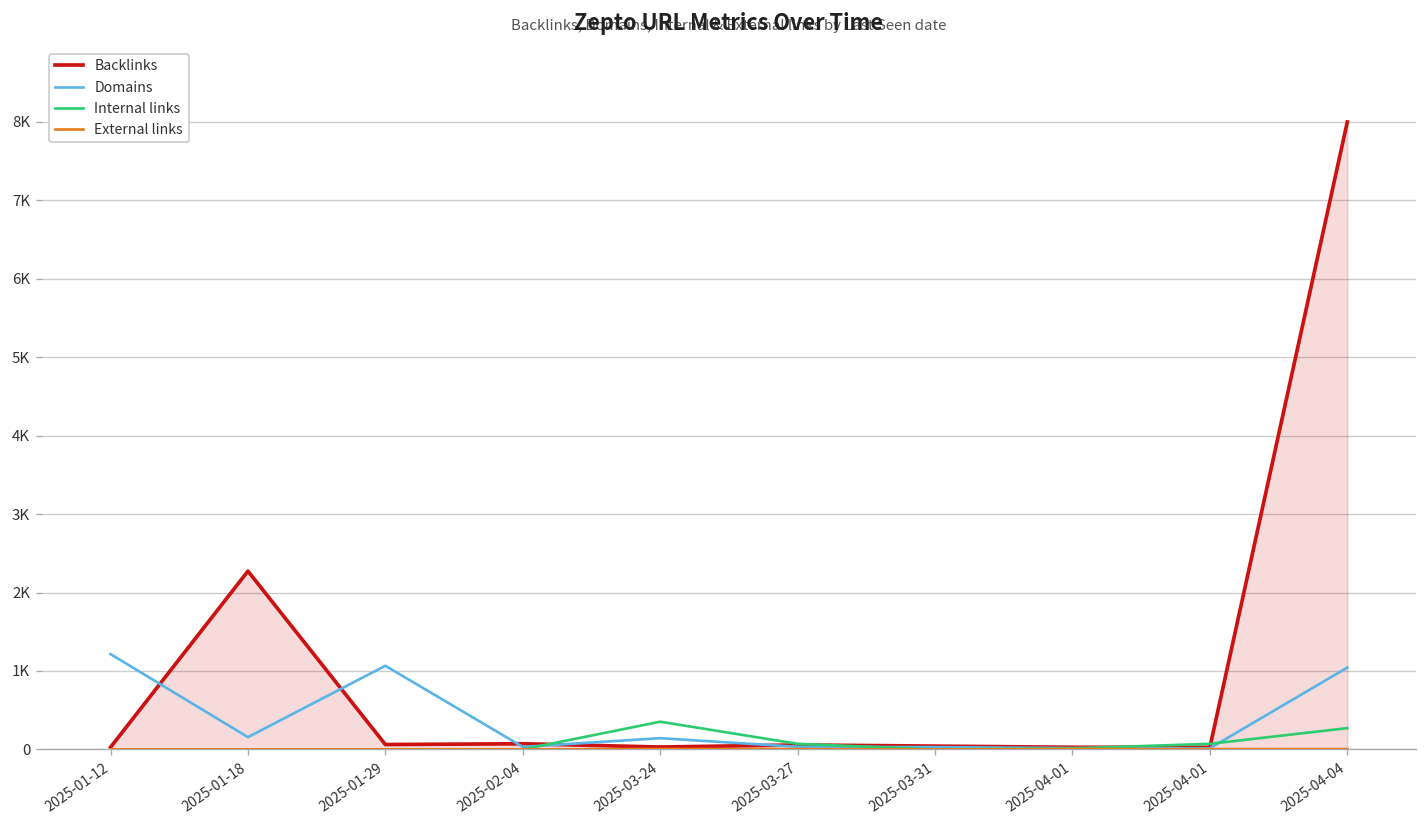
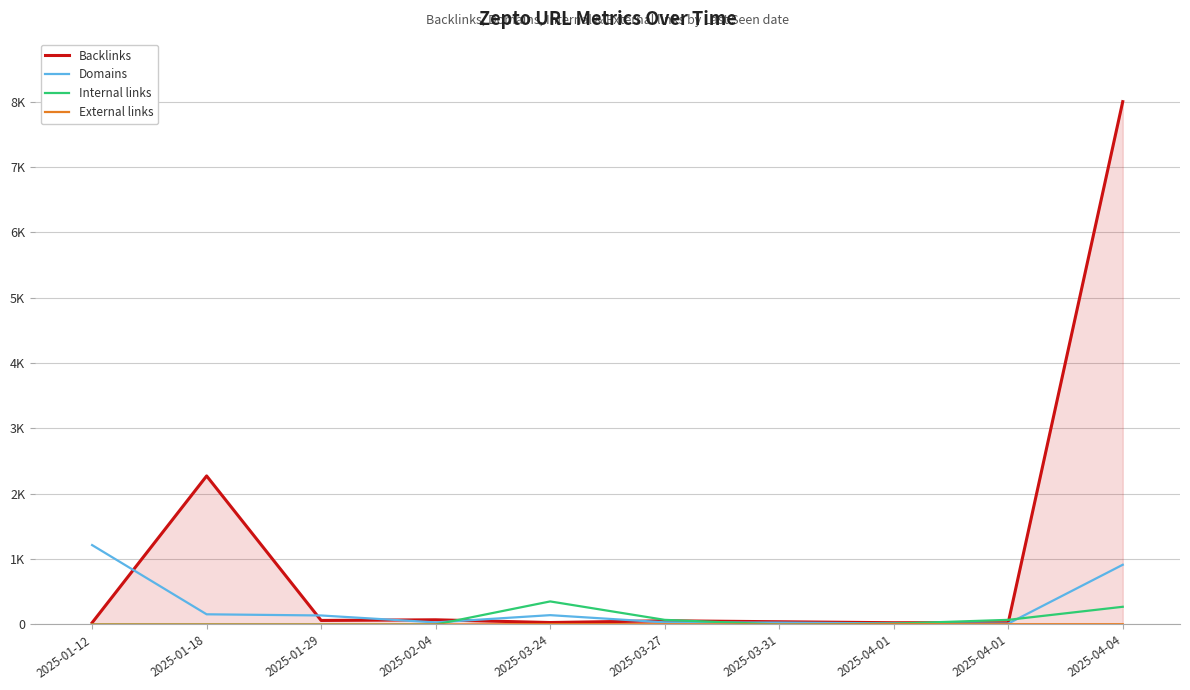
  {
    "Backlinks": {
      "2025-01-18": 2300,
      "2025-01-29": 100,
      "2025-02-04": 100,
      "2025-04-04": 8000
    },
    "Domains": {
      "2025-01-12": 1200,
      "2025-01-18": 200,
-     "2025-01-29": 1100,
+     "2025-01-29": 100,
      "2025-03-24": 100,
-     "2025-04-04": 1000
+     "2025-04-04": 900
    },
    "Internal links": {
      "2025-03-24": 400,
      "2025-04-04": 300
    },
    "External links": {
      "2025-04-04": 0
    }
  }
